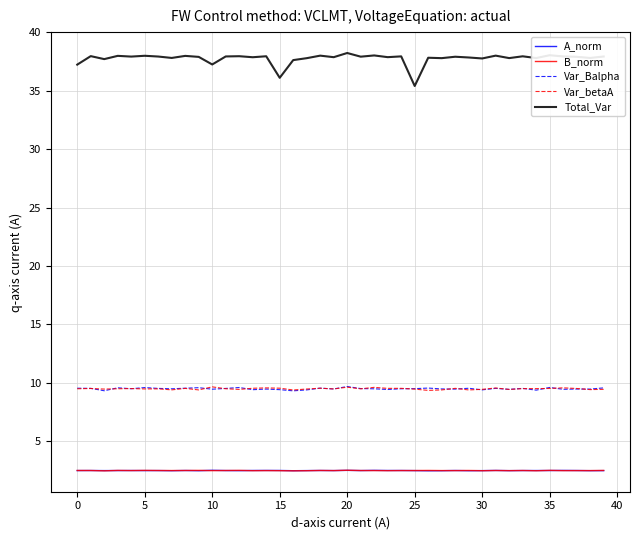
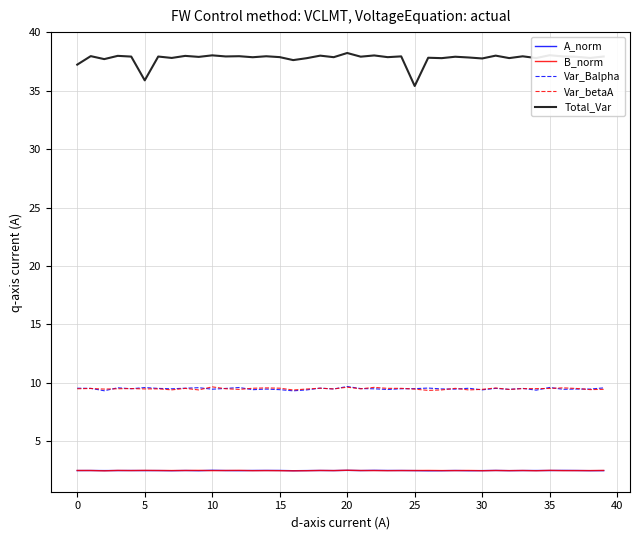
  {
    "Total_Var": {
      "0": 37.2,
-     "5": 38.0,
-     "10": 37.2,
-     "15": 36.1,
+     "5": 35.9,
+     "10": 38.0,
+     "15": 37.9,
      "20": 38.2,
      "25": 35.4,
      "30": 37.8
    }
  }
